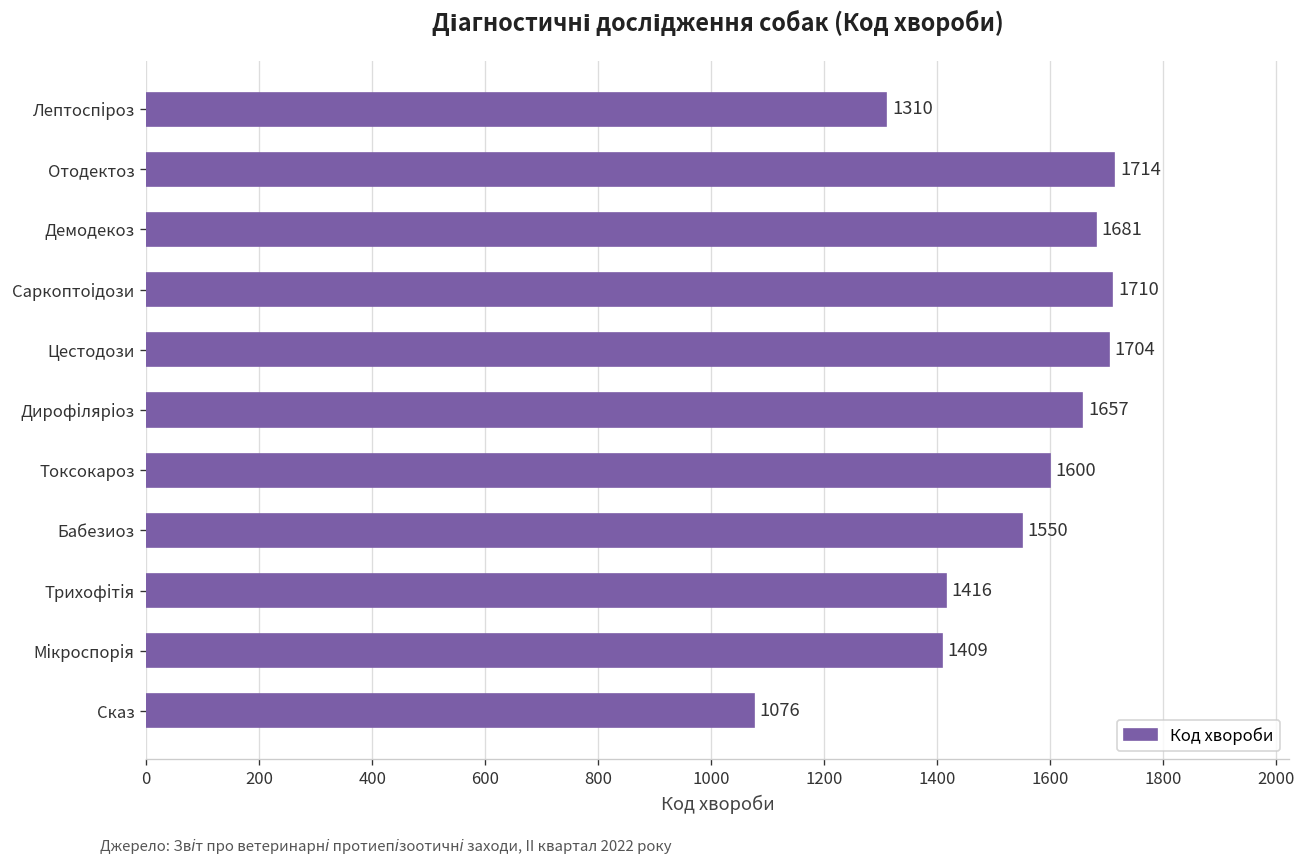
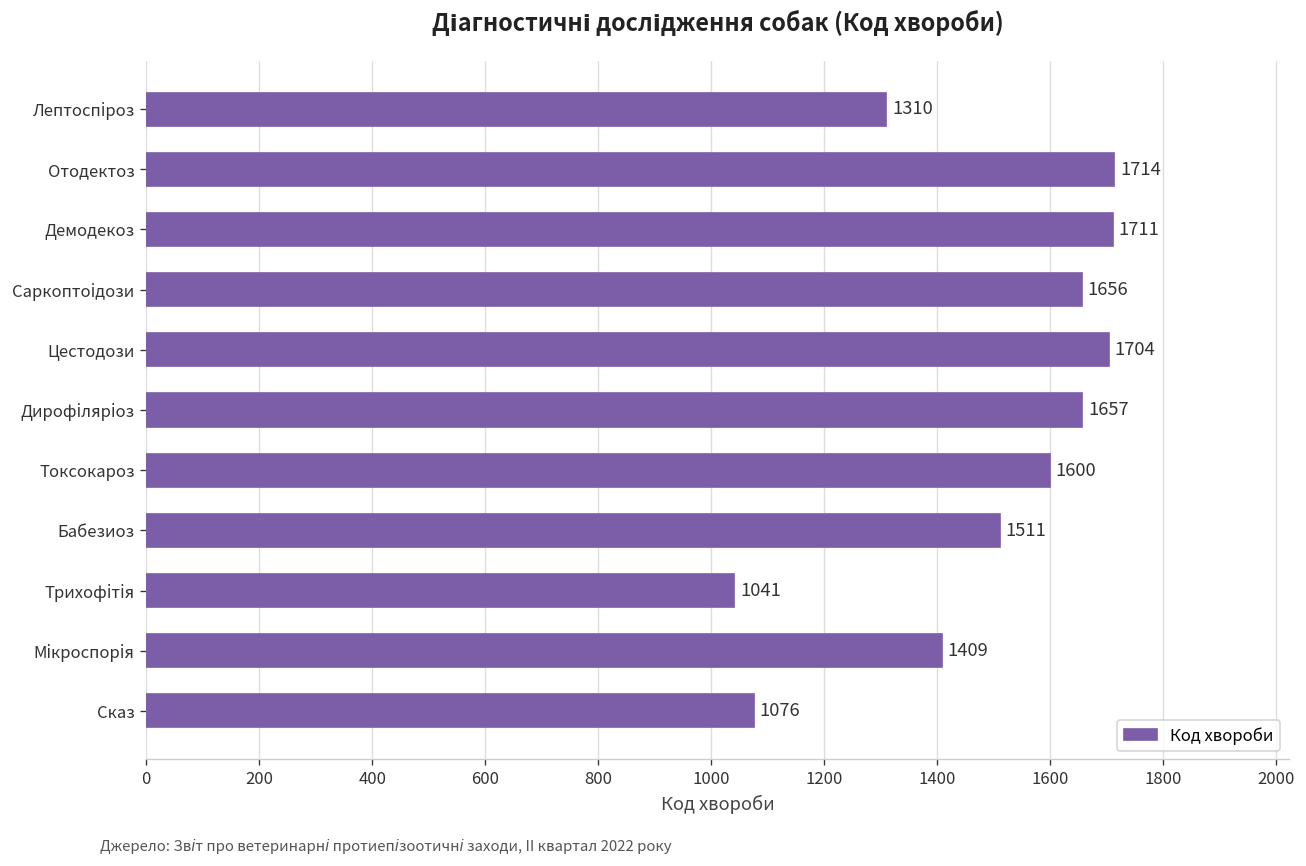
  {
    "Лептоспіроз": 1310,
    "Отодектоз": 1714,
-   "Демодекоз": 1681,
-   "Саркоптоідози": 1710,
+   "Демодекоз": 1711,
+   "Саркоптоідози": 1656,
    "Цестодози": 1704,
    "Дирофіляріоз": 1657,
    "Токсокароз": 1600,
-   "Бабезиоз": 1550,
-   "Трихофітія": 1416,
+   "Бабезиоз": 1511,
+   "Трихофітія": 1041,
    "Мікроспорія": 1409,
    "Сказ": 1076
  }
